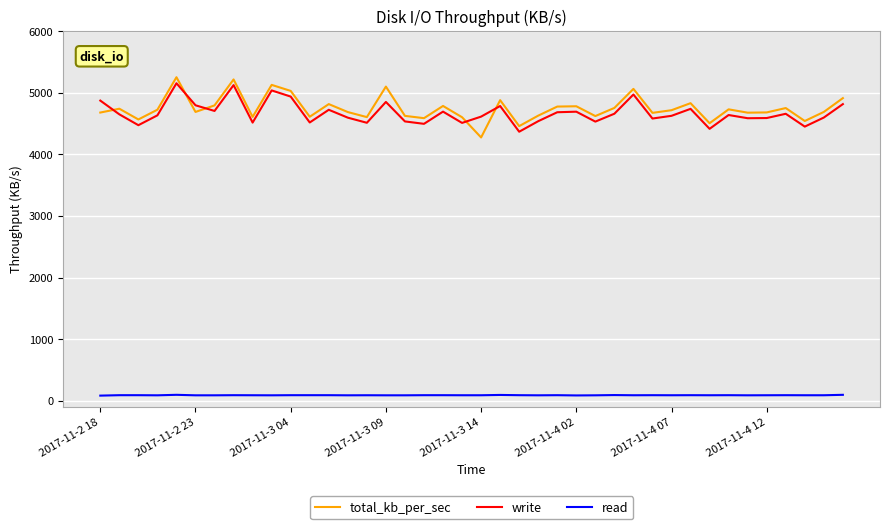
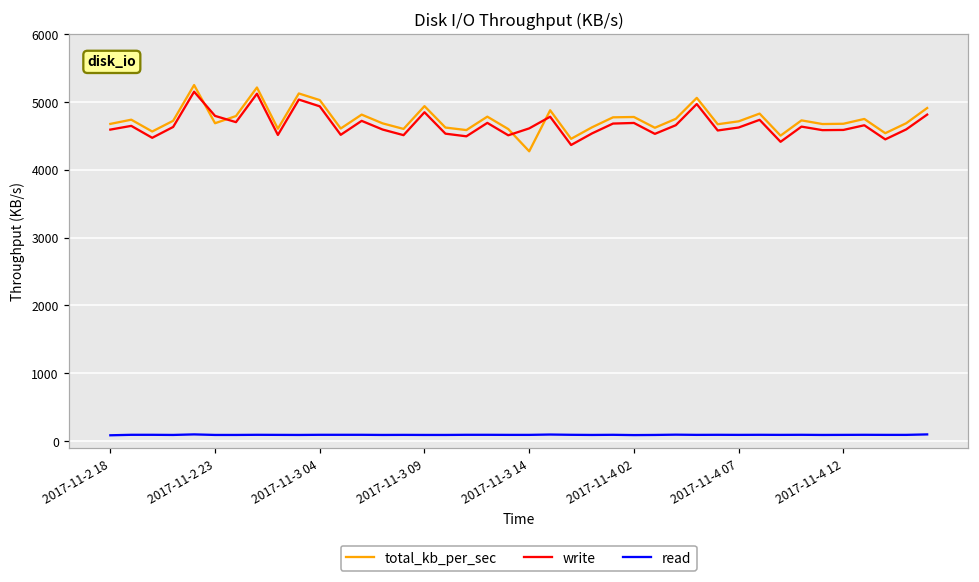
  {
    "total_kb_per_sec": {
      "2017-11-2 18": 4700,
      "2017-11-2 23": 4700,
      "2017-11-3 04": 5000,
-     "2017-11-3 09": 5100,
+     "2017-11-3 09": 4900,
      "2017-11-3 14": 4300,
      "2017-11-4 02": 4800,
      "2017-11-4 07": 4700,
      "2017-11-4 12": 4700
    },
    "write": {
-     "2017-11-2 18": 4900,
+     "2017-11-2 18": 4600,
      "2017-11-2 23": 4800,
      "2017-11-3 04": 4900,
      "2017-11-3 09": 4800,
      "2017-11-3 14": 4600,
      "2017-11-4 02": 4700,
      "2017-11-4 07": 4600,
      "2017-11-4 12": 4600
    },
    "read": {
      "2017-11-2 18": 100,
      "2017-11-2 23": 100,
      "2017-11-3 04": 100,
      "2017-11-3 09": 100,
      "2017-11-3 14": 100,
      "2017-11-4 02": 100,
      "2017-11-4 07": 100,
      "2017-11-4 12": 100
    }
  }
